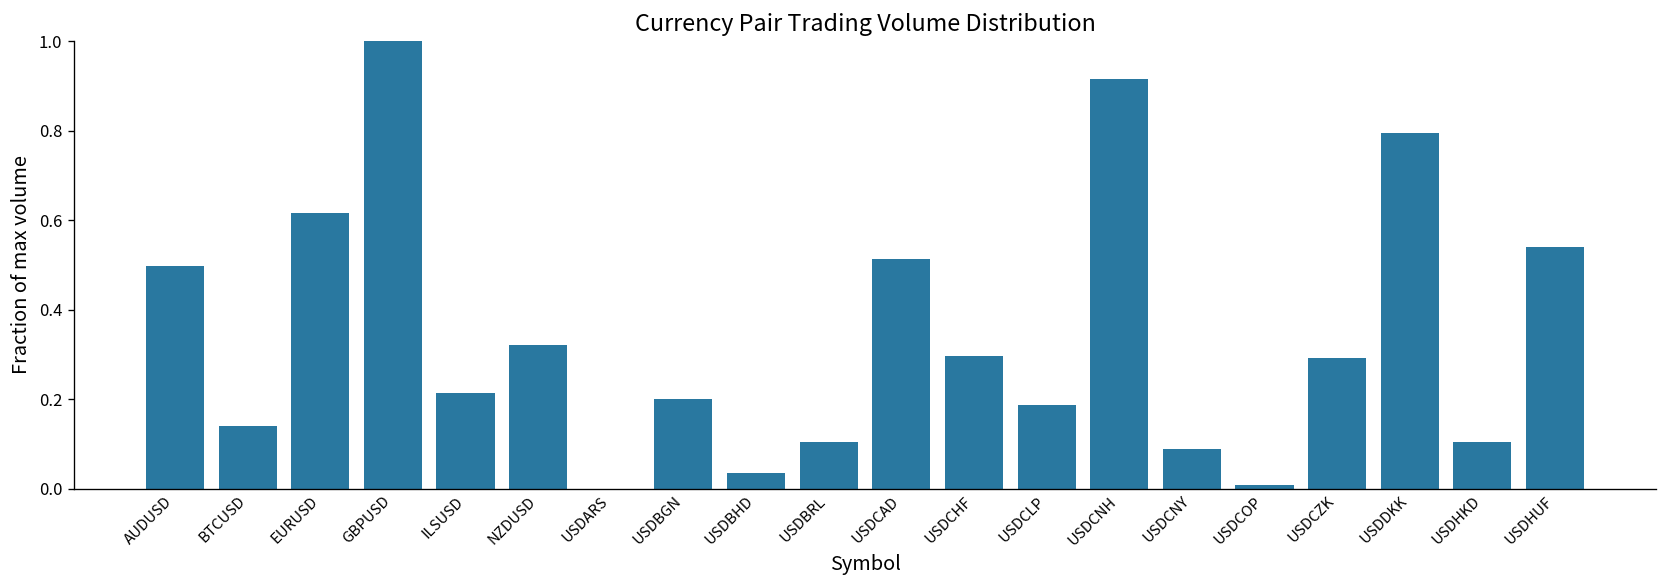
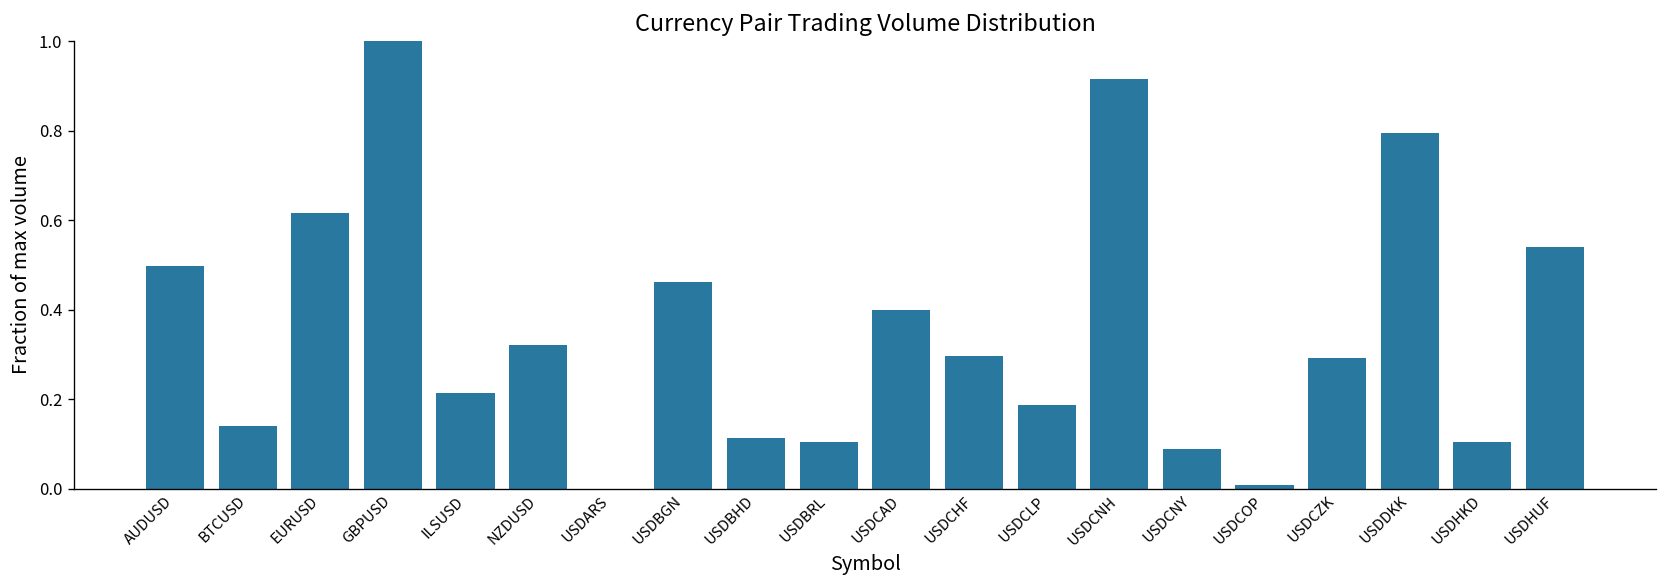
  {
    "AUDUSD": 0.50,
    "BTCUSD": 0.14,
    "EURUSD": 0.62,
    "GBPUSD": 1.00,
    "ILSUSD": 0.21,
    "NZDUSD": 0.32,
-   "USDBGN": 0.20,
-   "USDBHD": 0.04,
+   "USDBGN": 0.46,
+   "USDBHD": 0.11,
    "USDBRL": 0.10,
-   "USDCAD": 0.51,
+   "USDCAD": 0.40,
    "USDCHF": 0.30,
    "USDCLP": 0.19,
    "USDCNH": 0.92,
    "USDCNY": 0.09,
    "USDCOP": 0.01,
    "USDCZK": 0.29,
    "USDDKK": 0.80,
    "USDHKD": 0.10,
    "USDHUF": 0.54
  }
